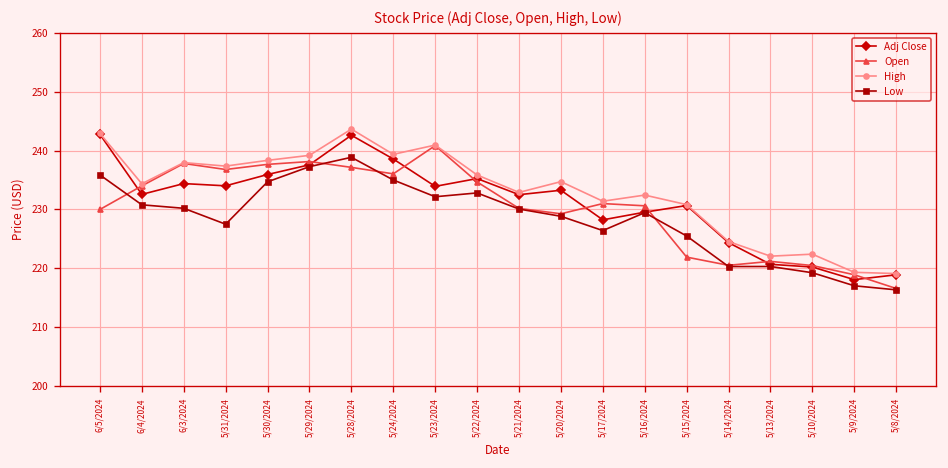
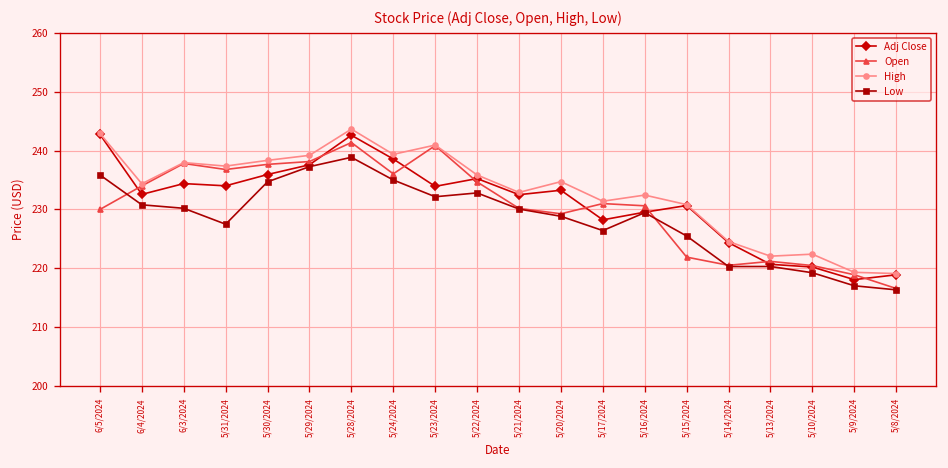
  {
    "Open": {
      "6/5/2024": 230,
      "5/31/2024": 237,
      "5/30/2024": 238,
      "5/29/2024": 238,
-     "5/28/2024": 237,
+     "5/28/2024": 241,
      "5/24/2024": 236,
      "5/22/2024": 235,
      "5/16/2024": 231,
      "5/15/2024": 222
    },
    "High": {
      "5/31/2024": 237,
      "5/30/2024": 238,
      "5/29/2024": 239,
      "5/28/2024": 244,
      "5/24/2024": 239,
      "5/22/2024": 236,
      "5/20/2024": 235,
      "5/16/2024": 232,
      "5/13/2024": 222,
      "5/10/2024": 222
    }
  }
